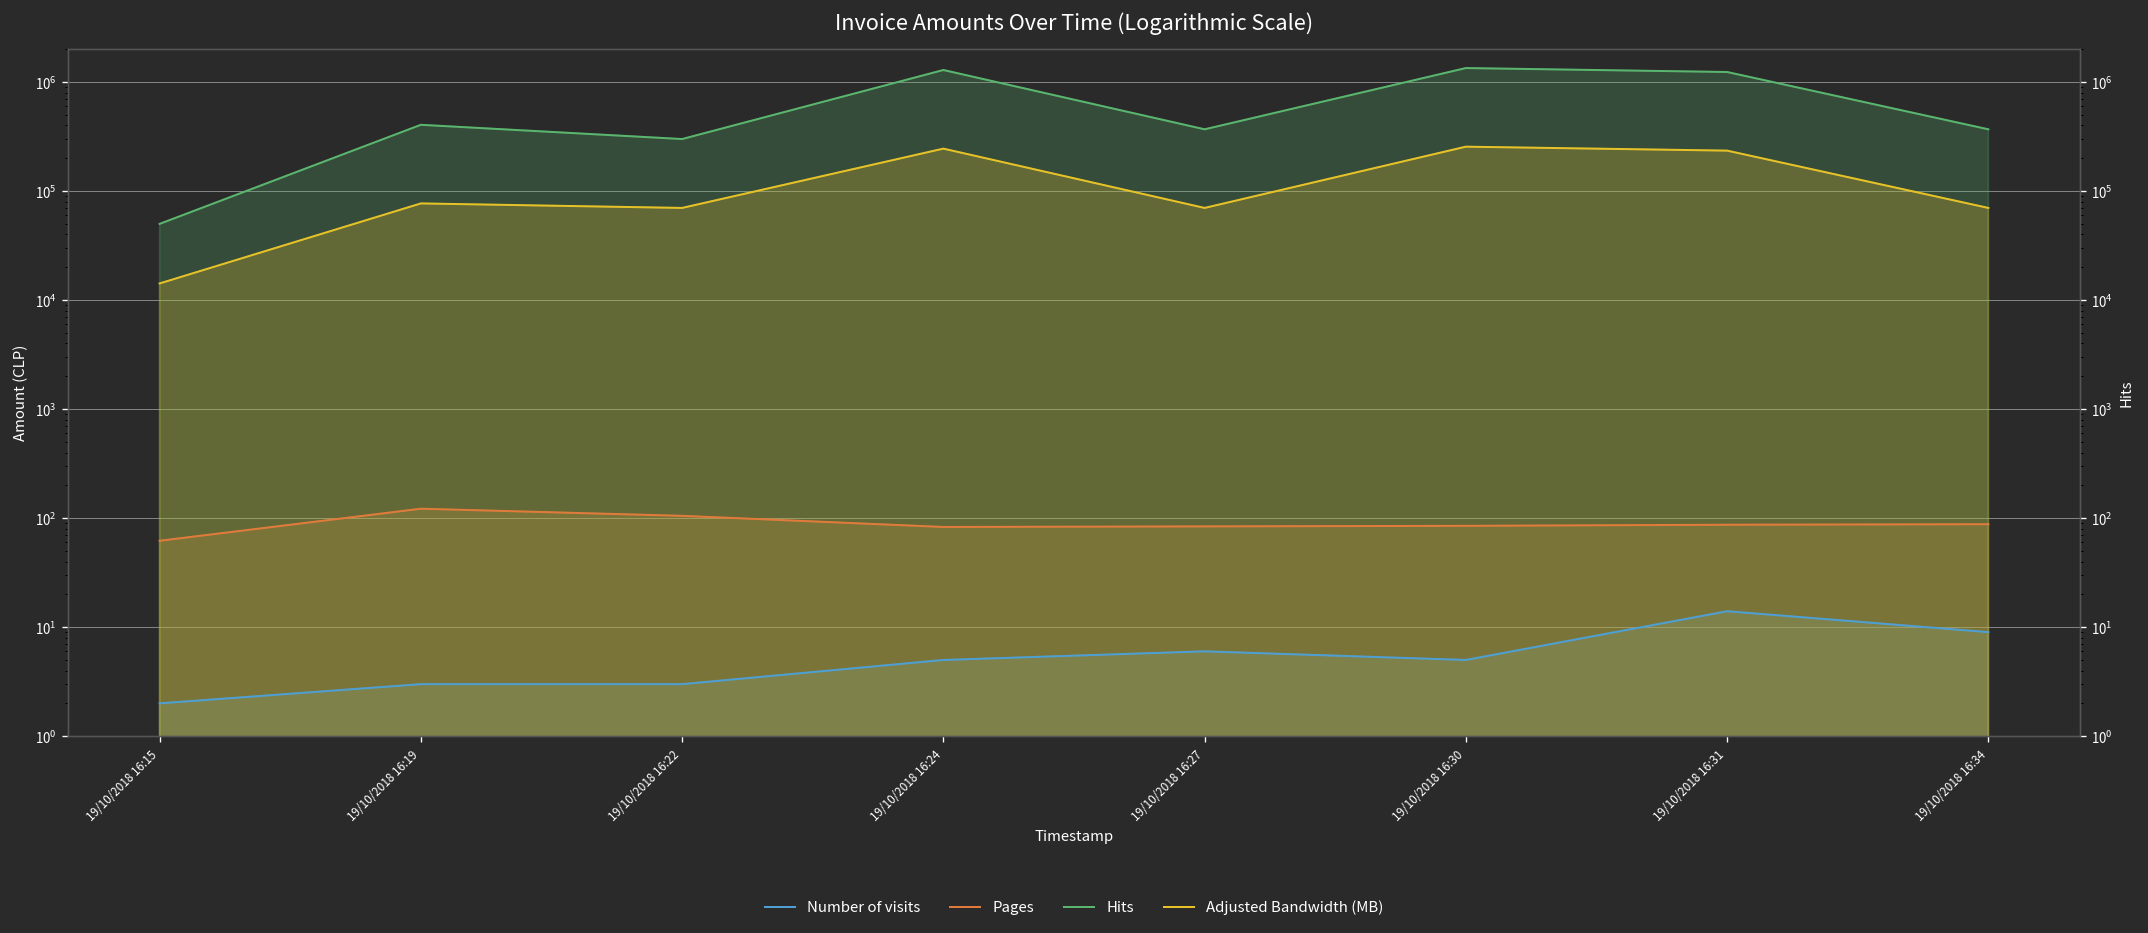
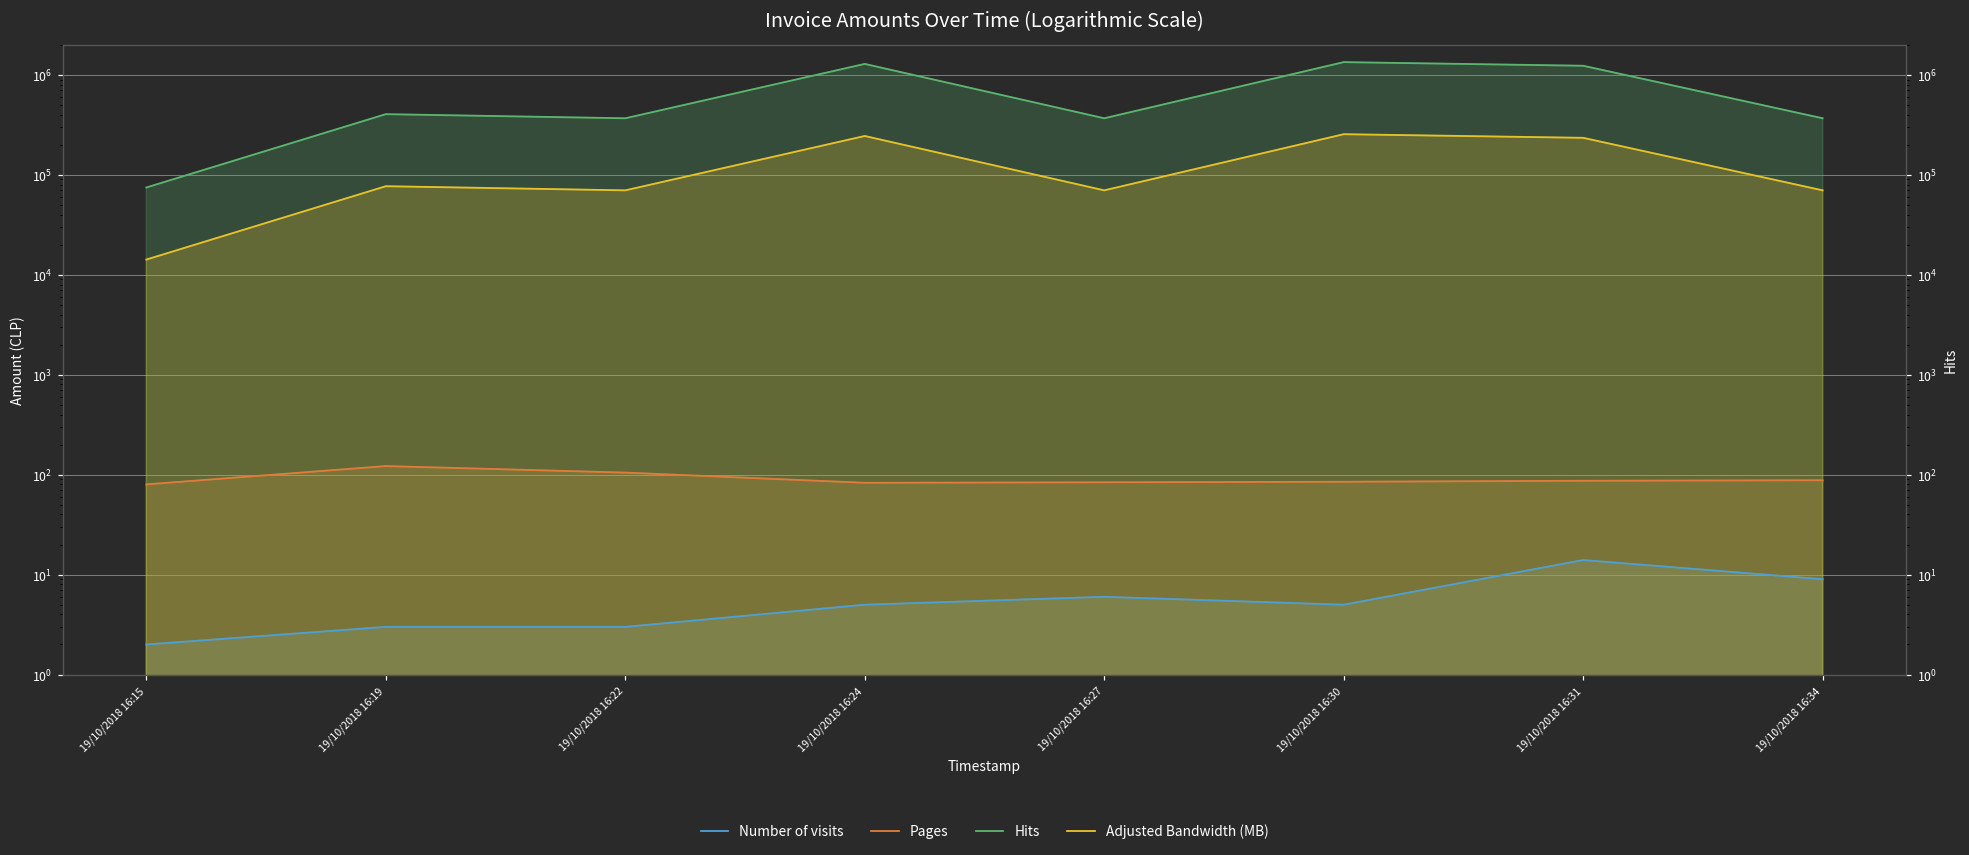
  {
    "Number of visits": {
      "19/10/2018 16:15": 2,
      "19/10/2018 16:19": 3,
      "19/10/2018 16:22": 3,
      "19/10/2018 16:24": 5,
      "19/10/2018 16:27": 6,
      "19/10/2018 16:30": 5,
      "19/10/2018 16:31": 14,
      "19/10/2018 16:34": 9
    },
    "Pages": {
-     "19/10/2018 16:15": 60,
+     "19/10/2018 16:15": 80,
      "19/10/2018 16:19": 120,
      "19/10/2018 16:22": 110,
      "19/10/2018 16:24": 80,
      "19/10/2018 16:27": 80,
      "19/10/2018 16:30": 90,
      "19/10/2018 16:31": 90,
      "19/10/2018 16:34": 90
    },
    "Hits": {
-     "19/10/2018 16:15": 50000,
+     "19/10/2018 16:15": 70000,
      "19/10/2018 16:19": 400000,
-     "19/10/2018 16:22": 300000,
+     "19/10/2018 16:22": 370000,
      "19/10/2018 16:24": 1300000,
      "19/10/2018 16:27": 370000,
      "19/10/2018 16:30": 1300000,
      "19/10/2018 16:31": 1200000,
      "19/10/2018 16:34": 370000
    },
    "Adjusted Bandwidth (MB)": {
      "19/10/2018 16:15": 14000,
      "19/10/2018 16:19": 80000,
      "19/10/2018 16:22": 70000,
      "19/10/2018 16:24": 250000,
      "19/10/2018 16:27": 70000,
      "19/10/2018 16:30": 260000,
      "19/10/2018 16:31": 240000,
      "19/10/2018 16:34": 70000
    }
  }
